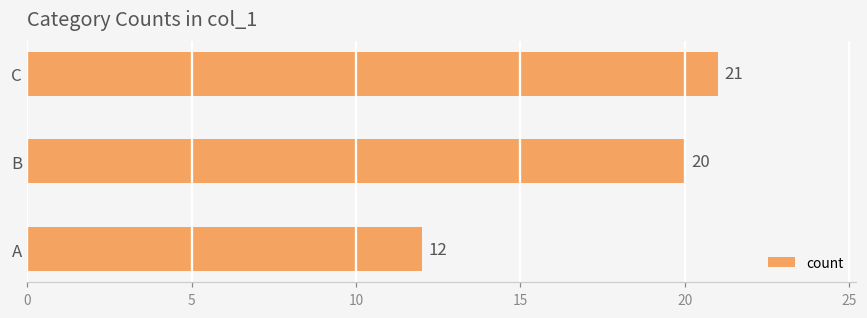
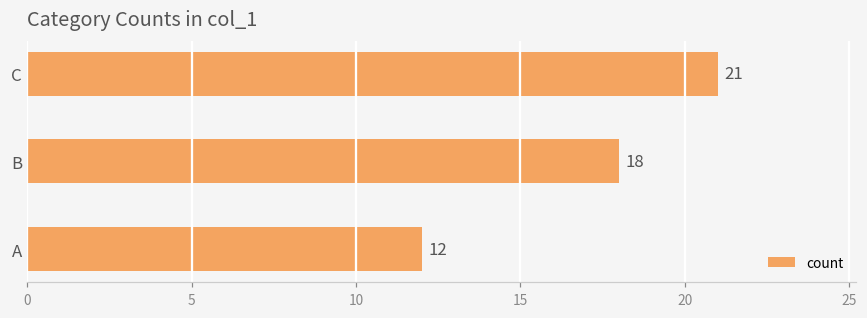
  {
    "C": 21,
-   "B": 20,
+   "B": 18,
    "A": 12
  }
